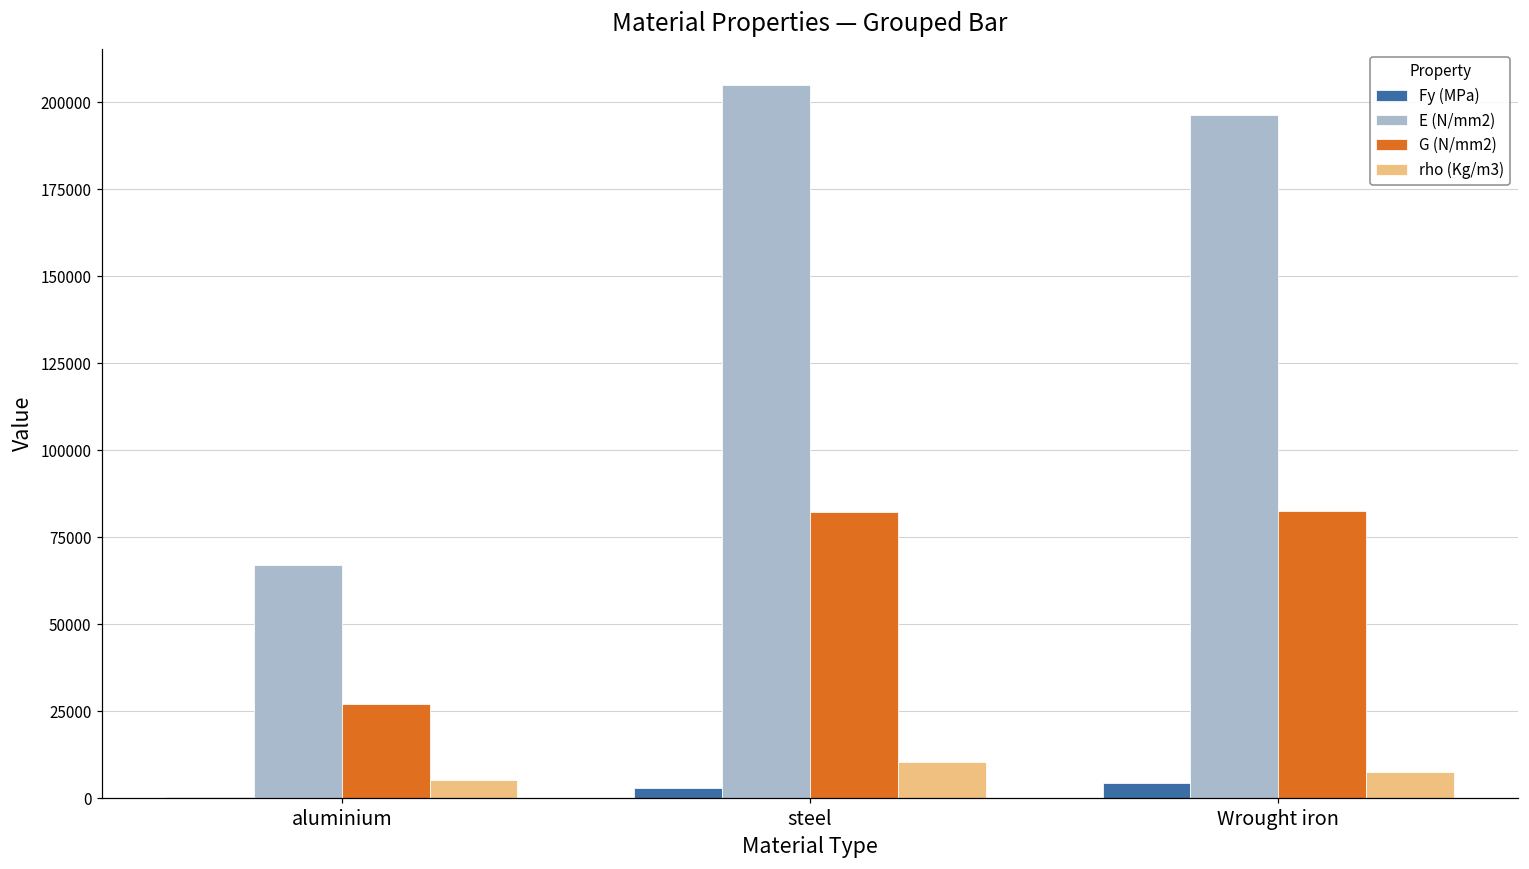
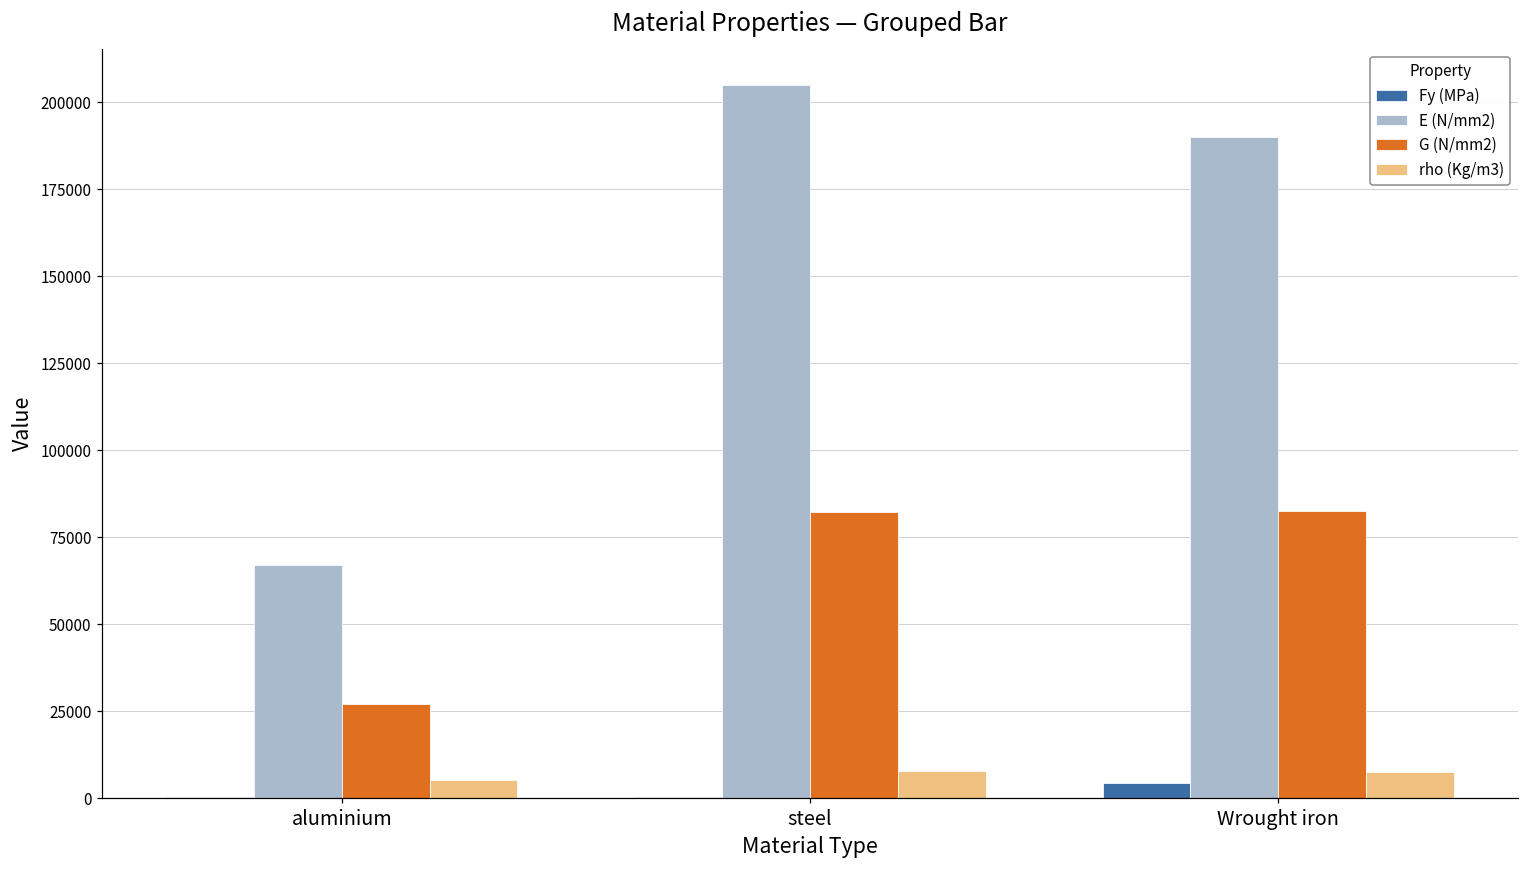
  {
    "Fy (MPa)": {
-     "steel": 3000,
+     "steel": 0,
      "Wrought iron": 5000
    },
    "E (N/mm2)": {
      "aluminium": 67000,
      "steel": 205000,
-     "Wrought iron": 196000
+     "Wrought iron": 190000
    },
    "G (N/mm2)": {
      "aluminium": 27000,
      "steel": 82000,
      "Wrought iron": 82000
    },
    "rho (Kg/m3)": {
      "aluminium": 5000,
-     "steel": 10000,
+     "steel": 8000,
      "Wrought iron": 8000
    }
  }
